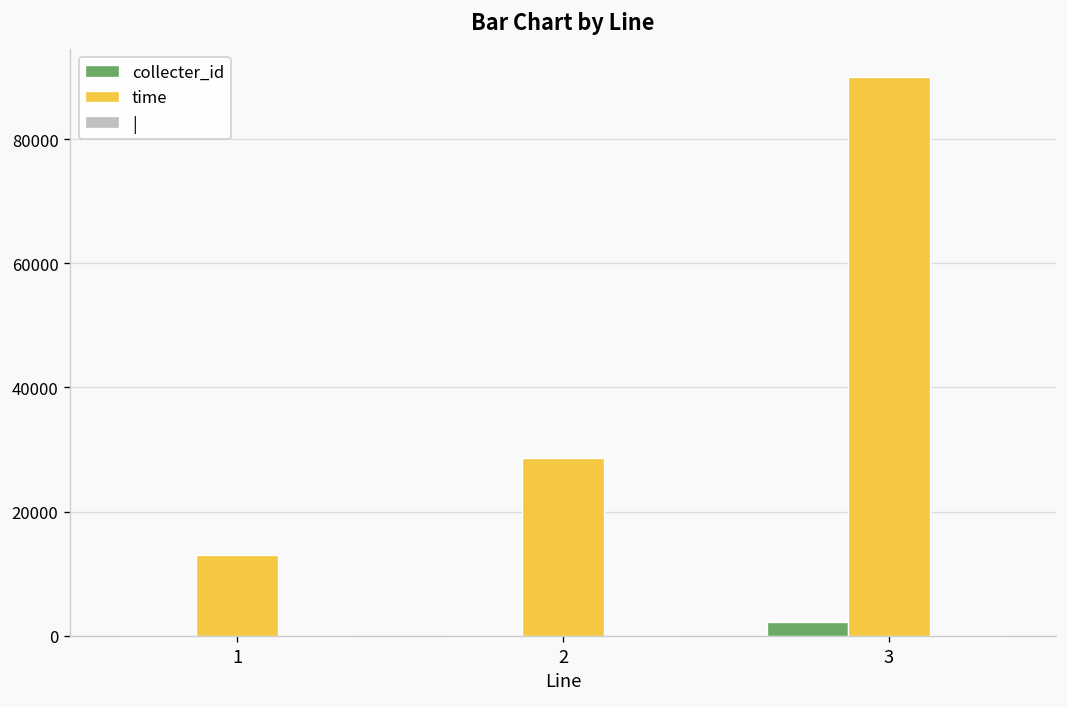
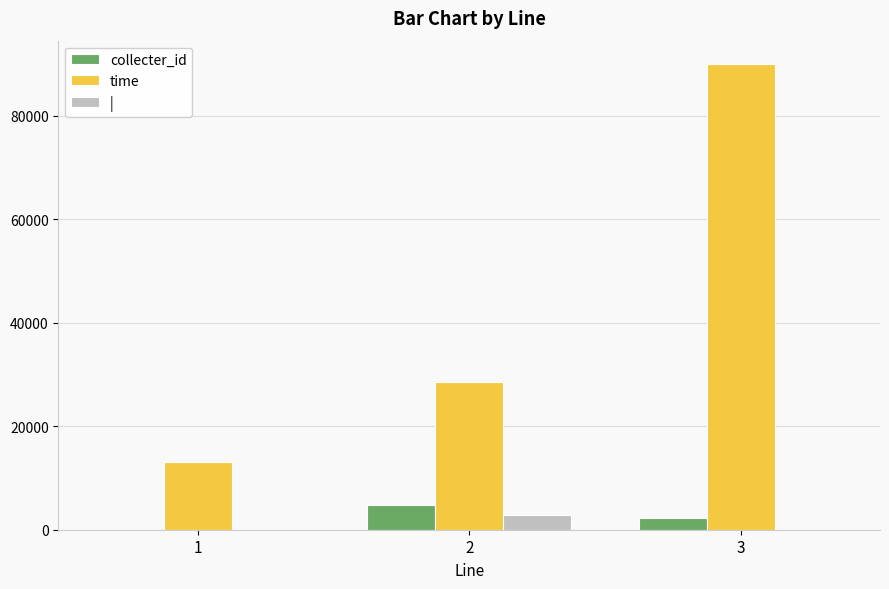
  {
    "collecter_id": {
-     "2": 0,
+     "2": 5000,
      "3": 2000
    },
    "time": {
      "1": 13000,
      "2": 29000,
      "3": 90000
    },
    "|": {
-     "2": 0
+     "2": 3000
    }
  }
